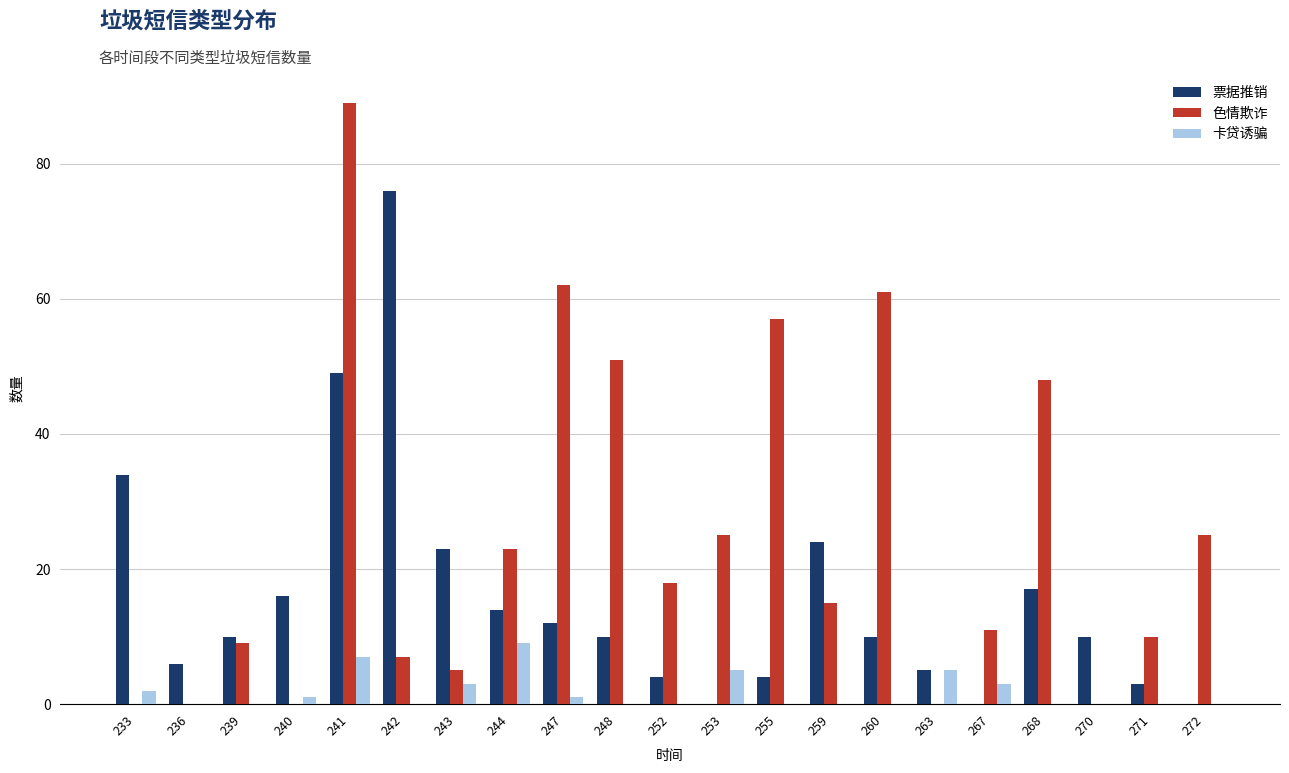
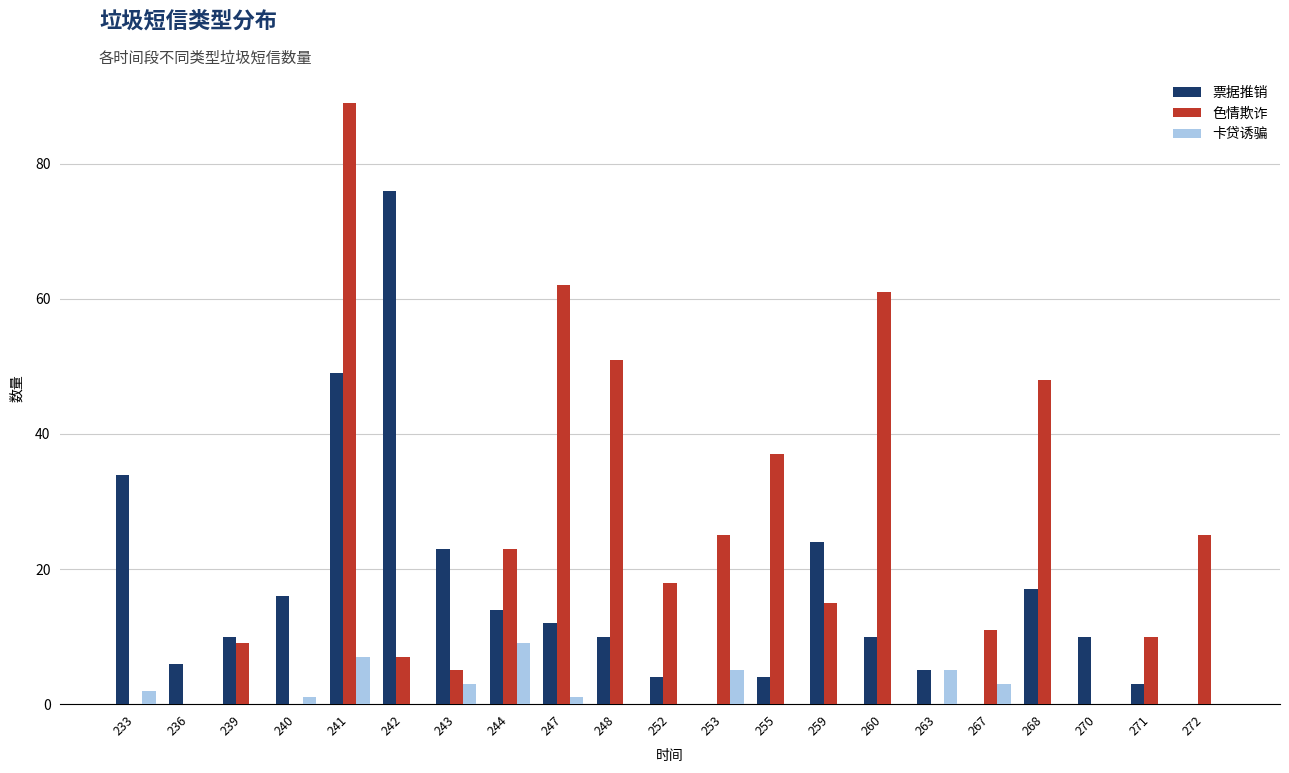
  {
    "票据推销": {
      "233": 34,
      "236": 6,
      "239": 10,
      "240": 16,
      "241": 49,
      "242": 76,
      "243": 23,
      "244": 14,
      "247": 12,
      "248": 10,
      "252": 4,
      "253": 0,
      "255": 4,
      "259": 24,
      "260": 10,
      "263": 5,
      "267": 0,
      "268": 17,
      "270": 10,
      "271": 3,
      "272": 0
    },
    "色情欺诈": {
      "233": 0,
      "236": 0,
      "239": 9,
      "240": 0,
      "241": 89,
      "242": 7,
      "243": 5,
      "244": 23,
      "247": 62,
      "248": 51,
      "252": 18,
      "253": 25,
-     "255": 57,
+     "255": 37,
      "259": 15,
      "260": 61,
      "263": 0,
      "267": 11,
      "268": 48,
      "270": 0,
      "271": 10,
      "272": 25
    },
    "卡贷诱骗": {
      "233": 2,
      "236": 0,
      "239": 0,
      "240": 1,
      "241": 7,
      "242": 0,
      "243": 3,
      "244": 9,
      "247": 1,
      "248": 0,
      "252": 0,
      "253": 5,
      "255": 0,
      "259": 0,
      "260": 0,
      "263": 5,
      "267": 3,
      "268": 0,
      "270": 0,
      "271": 0,
      "272": 0
    }
  }
